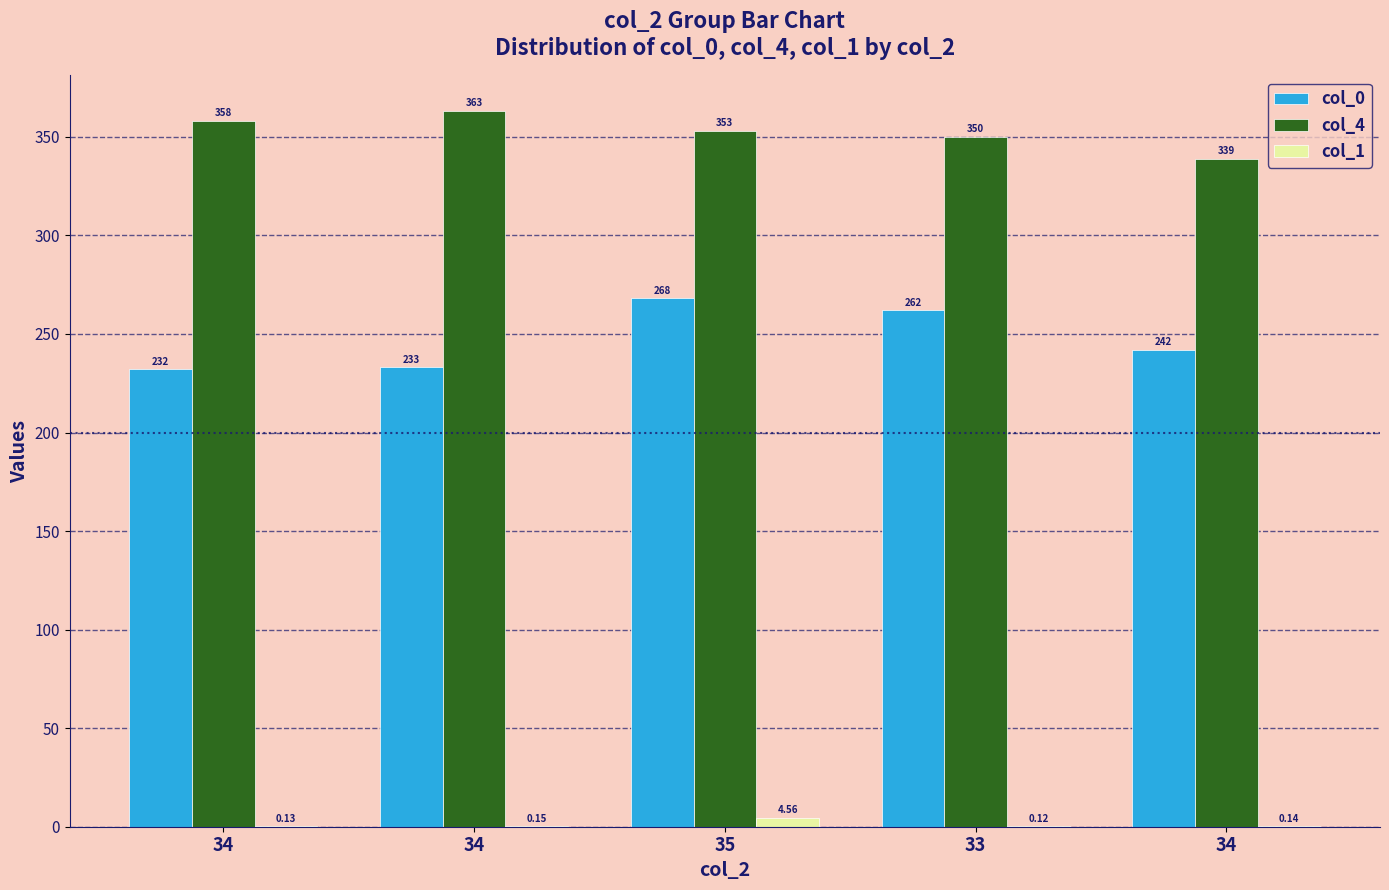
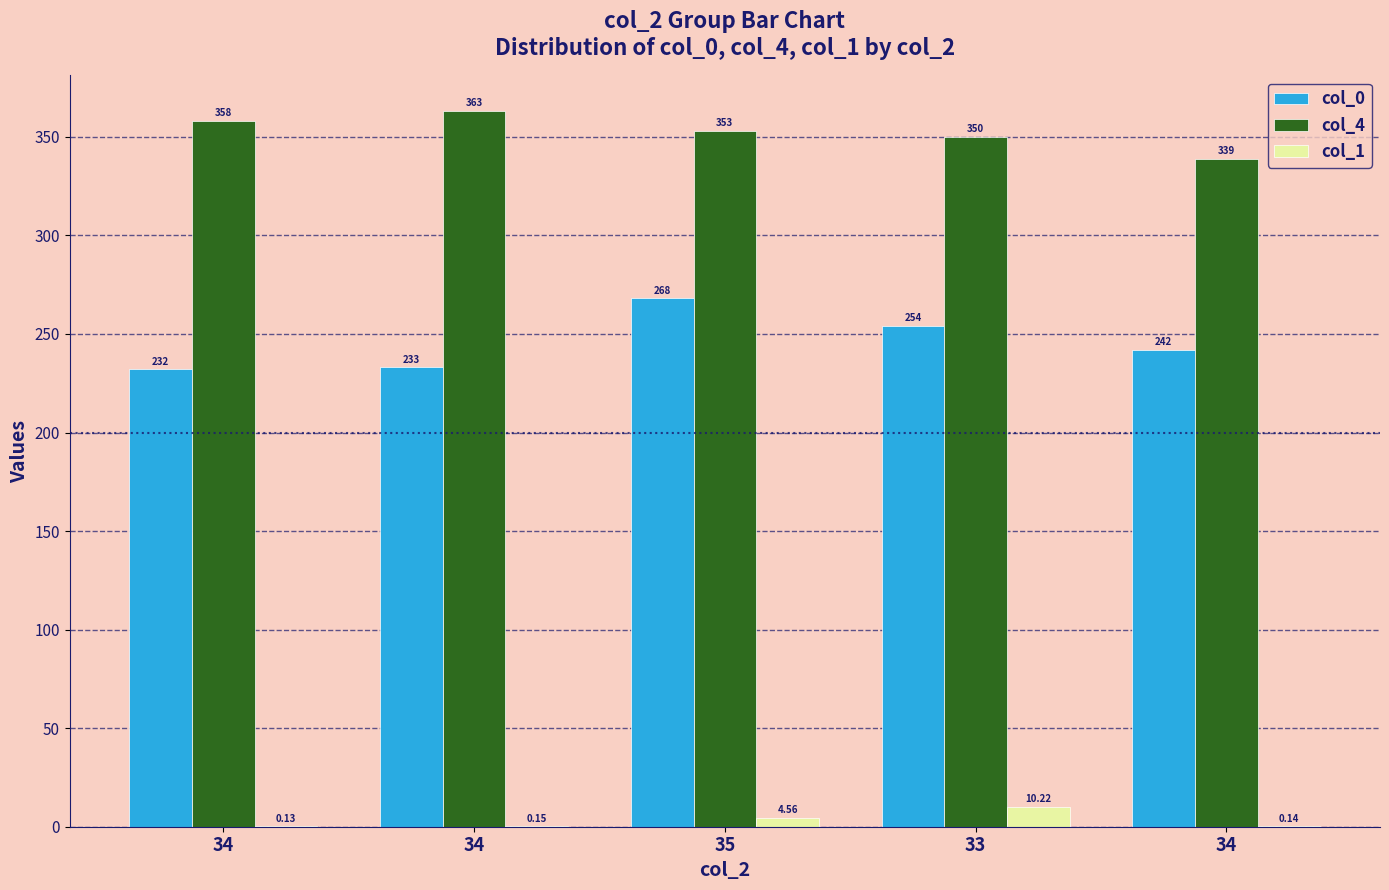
  {
    "col_0": {
      "35": 268,
-     "33": 262
+     "33": 254
    },
    "col_4": {
      "35": 353,
      "33": 350
    },
    "col_1": {
      "35": 4.56,
-     "33": 0.12
+     "33": 10.22
    }
  }
